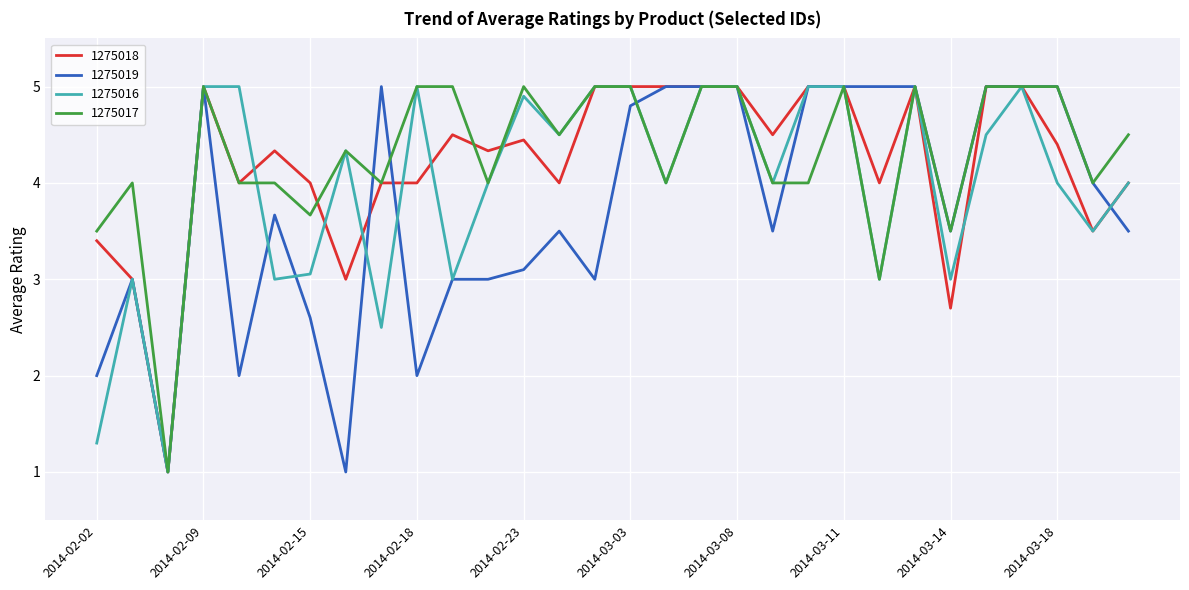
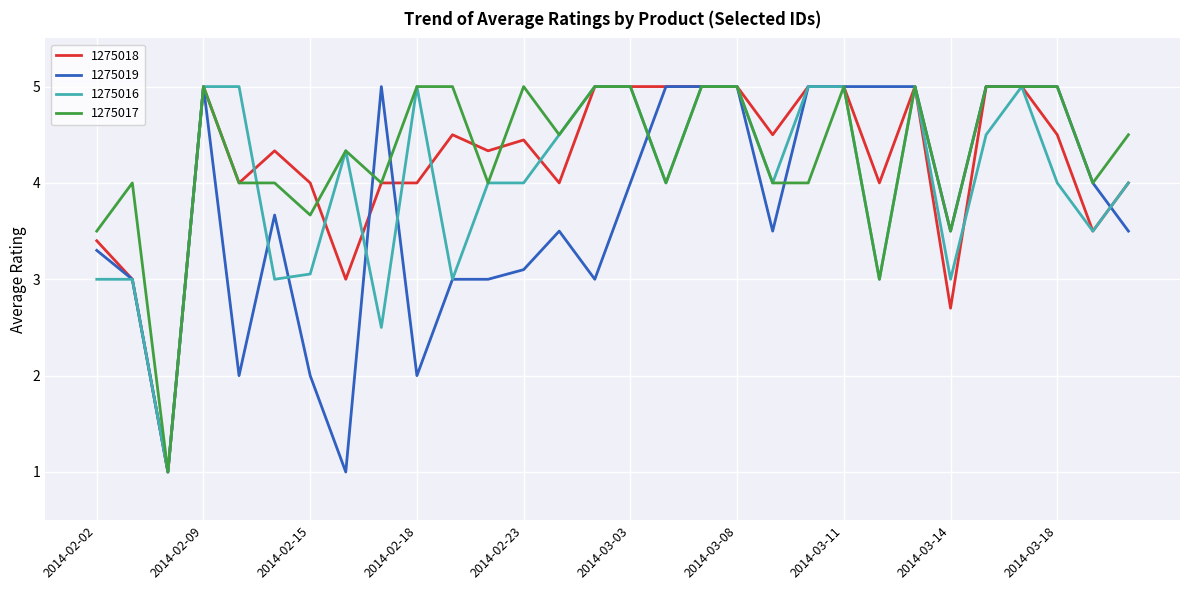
  {
    "1275018": {
      "2014-02-02": 3.4,
      "2014-02-15": 4.0,
      "2014-02-18": 4.0,
      "2014-02-23": 4.4,
      "2014-03-14": 2.7,
-     "2014-03-18": 4.4
+     "2014-03-18": 4.5
    },
    "1275019": {
-     "2014-02-02": 2.0,
-     "2014-02-15": 2.6,
+     "2014-02-02": 3.3,
+     "2014-02-15": 2.0,
      "2014-02-18": 2.0,
      "2014-02-23": 3.1,
-     "2014-03-03": 4.8
+     "2014-03-03": 4.0
    },
    "1275016": {
-     "2014-02-02": 1.3,
+     "2014-02-02": 3.0,
      "2014-02-15": 3.1,
-     "2014-02-23": 4.9,
+     "2014-02-23": 4.0,
      "2014-03-14": 3.0,
      "2014-03-18": 4.0
    },
    "1275017": {
      "2014-02-02": 3.5,
      "2014-02-15": 3.7,
      "2014-02-23": 5.0
    }
  }
